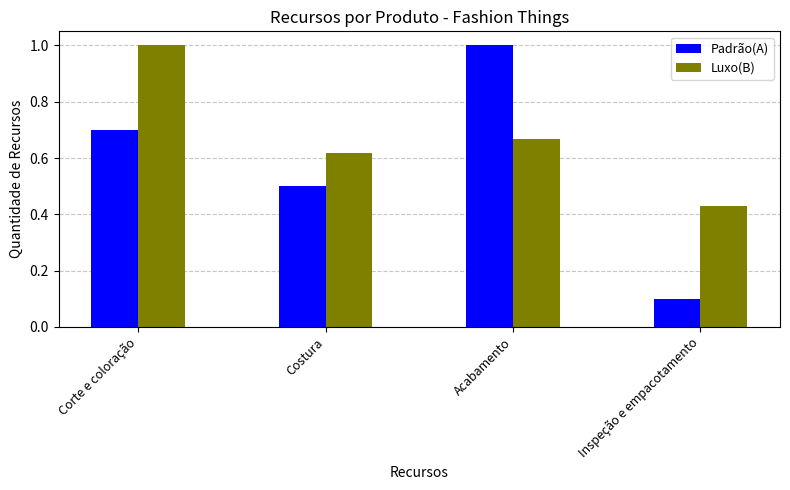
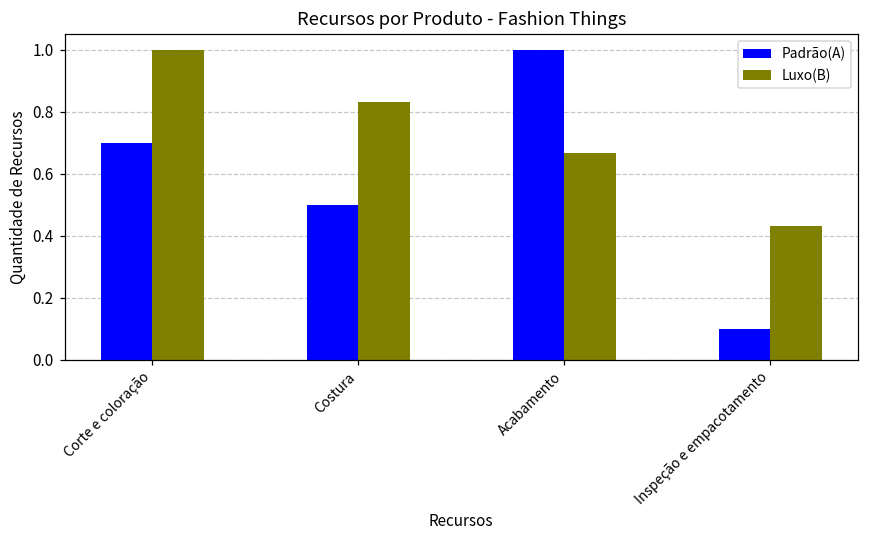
  {
    "Padrão(A)": {
      "Corte e coloração": 0.70,
      "Costura": 0.50,
      "Acabamento": 1.00,
      "Inspeção e empacotamento": 0.10
    },
    "Luxo(B)": {
      "Corte e coloração": 1.00,
-     "Costura": 0.62,
+     "Costura": 0.83,
      "Acabamento": 0.67,
      "Inspeção e empacotamento": 0.43
    }
  }
